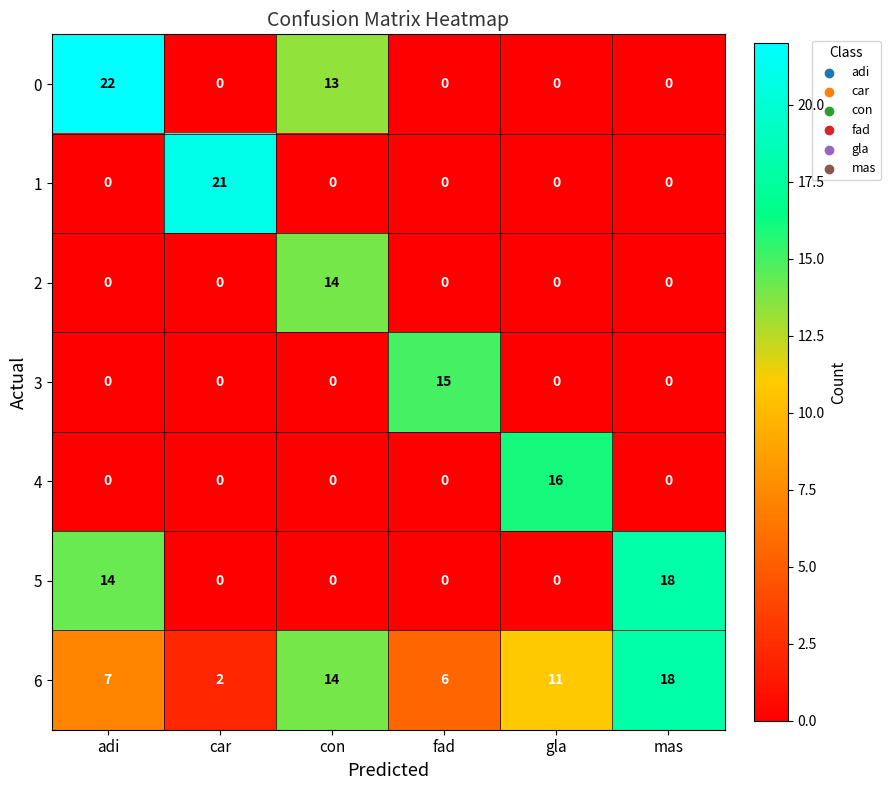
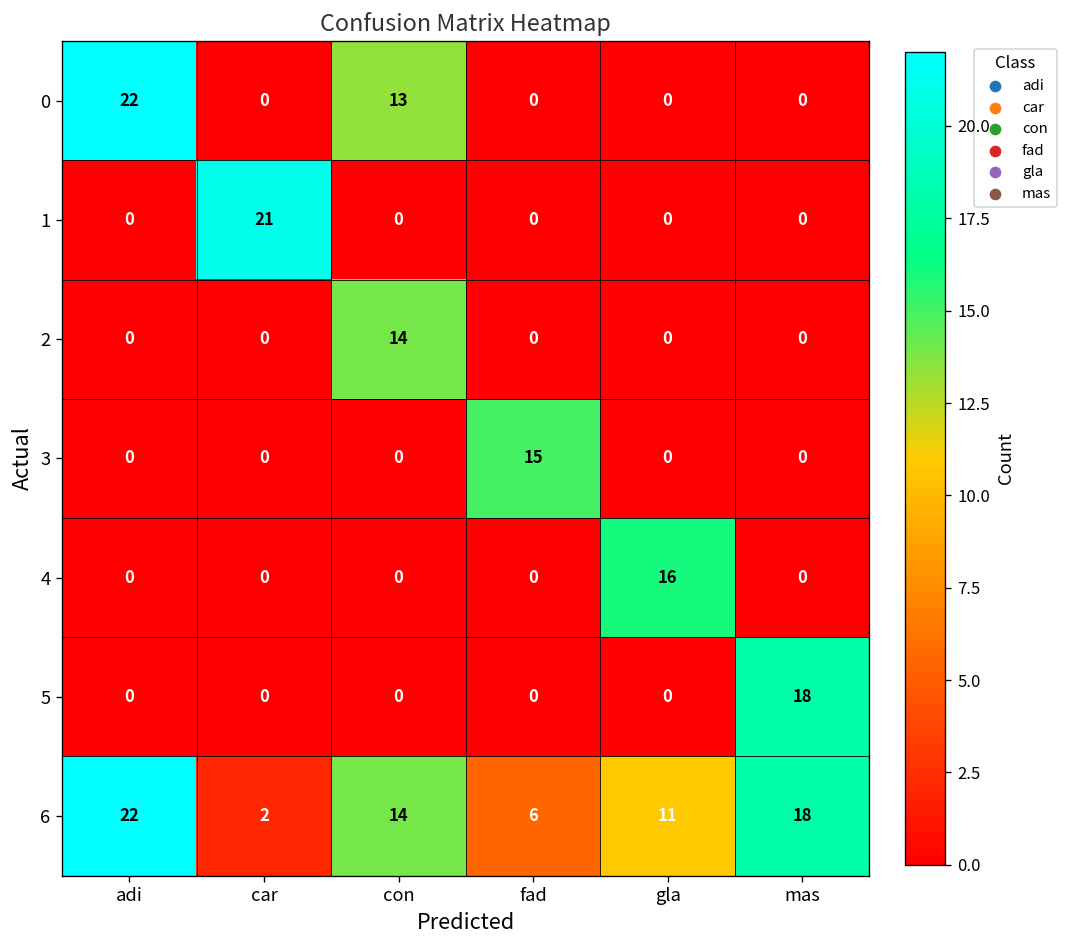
  {
    "0": {
      "adi": 22,
      "car": 0,
      "con": 13,
      "fad": 0,
      "gla": 0,
      "mas": 0
    },
    "1": {
      "adi": 0,
      "car": 21,
      "con": 0,
      "fad": 0,
      "gla": 0,
      "mas": 0
    },
    "2": {
      "adi": 0,
      "car": 0,
      "con": 14,
      "fad": 0,
      "gla": 0,
      "mas": 0
    },
    "3": {
      "adi": 0,
      "car": 0,
      "con": 0,
      "fad": 15,
      "gla": 0,
      "mas": 0
    },
    "4": {
      "adi": 0,
      "car": 0,
      "con": 0,
      "fad": 0,
      "gla": 16,
      "mas": 0
    },
    "5": {
-     "adi": 14,
+     "adi": 0,
      "car": 0,
      "con": 0,
      "fad": 0,
      "gla": 0,
      "mas": 18
    },
    "6": {
-     "adi": 7,
+     "adi": 22,
      "car": 2,
      "con": 14,
      "fad": 6,
      "gla": 11,
      "mas": 18
    }
  }
